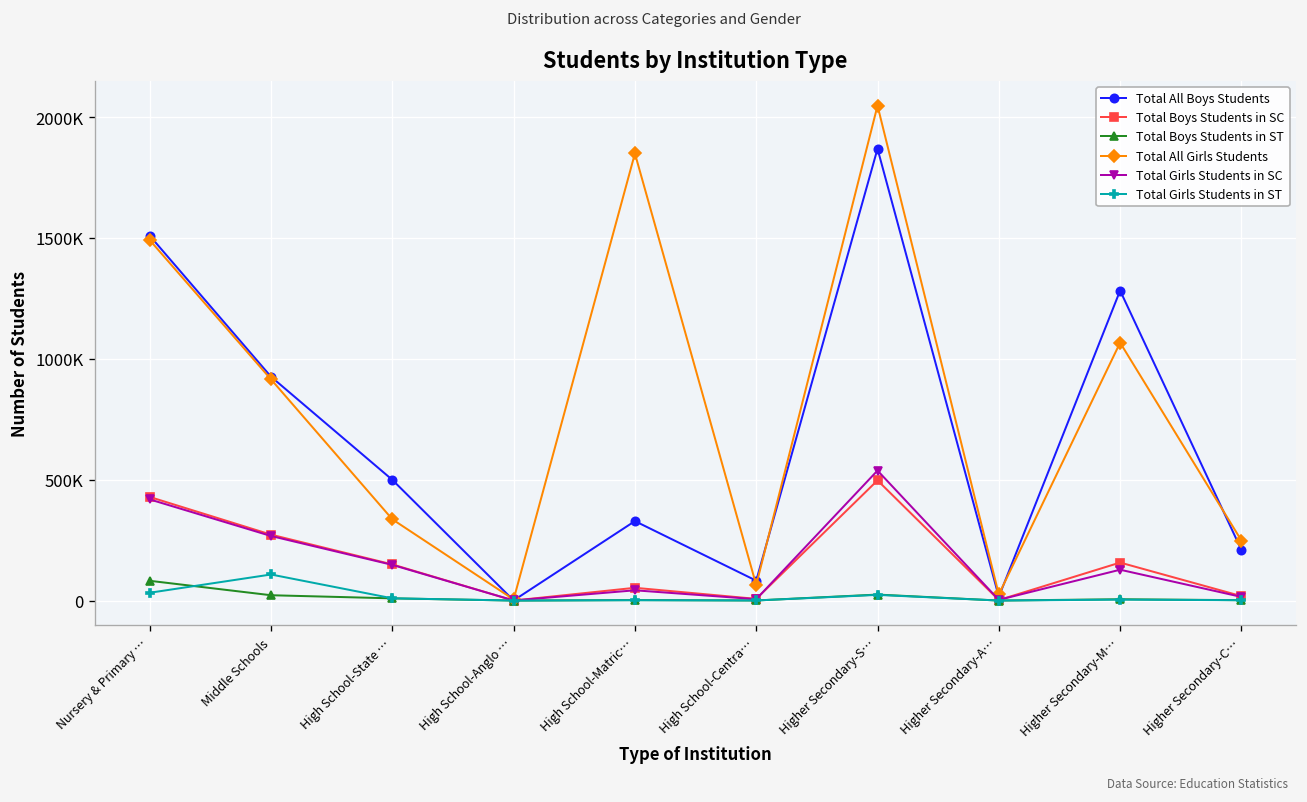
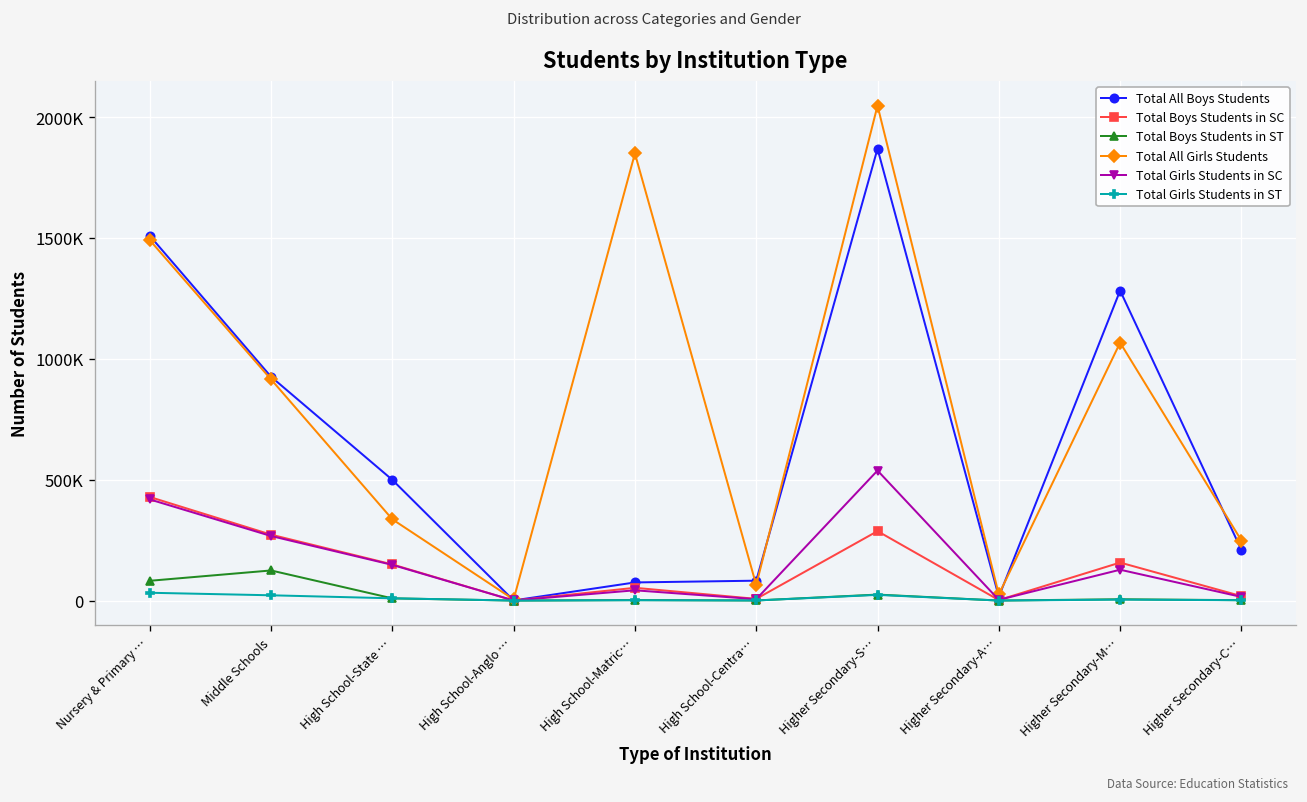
  {
    "Total All Boys Students": {
      "Nursery & Primary …": 1510000,
      "High School-State …": 500000,
-     "High School-Matric…": 330000,
+     "High School-Matric…": 80000,
      "High School-Centra…": 80000,
      "Higher Secondary-S…": 1870000,
      "Higher Secondary-M…": 1280000,
      "Higher Secondary-C…": 210000
    },
    "Total Boys Students in SC": {
-     "Higher Secondary-S…": 500000,
+     "Higher Secondary-S…": 290000,
      "Higher Secondary-M…": 160000
    },
    "Total Boys Students in ST": {
      "Nursery & Primary …": 80000,
-     "Middle Schools": 20000
+     "Middle Schools": 120000
    },
    "Total All Girls Students": {
      "Nursery & Primary …": 1490000,
      "High School-State …": 340000,
      "High School-Matric…": 1850000,
      "High School-Centra…": 60000,
      "Higher Secondary-S…": 2050000,
      "Higher Secondary-M…": 1070000,
      "Higher Secondary-C…": 250000
    },
    "Total Girls Students in SC": {
      "Higher Secondary-S…": 540000,
      "Higher Secondary-M…": 130000
    },
    "Total Girls Students in ST": {
      "Nursery & Primary …": 30000,
-     "Middle Schools": 110000
+     "Middle Schools": 20000
    }
  }
